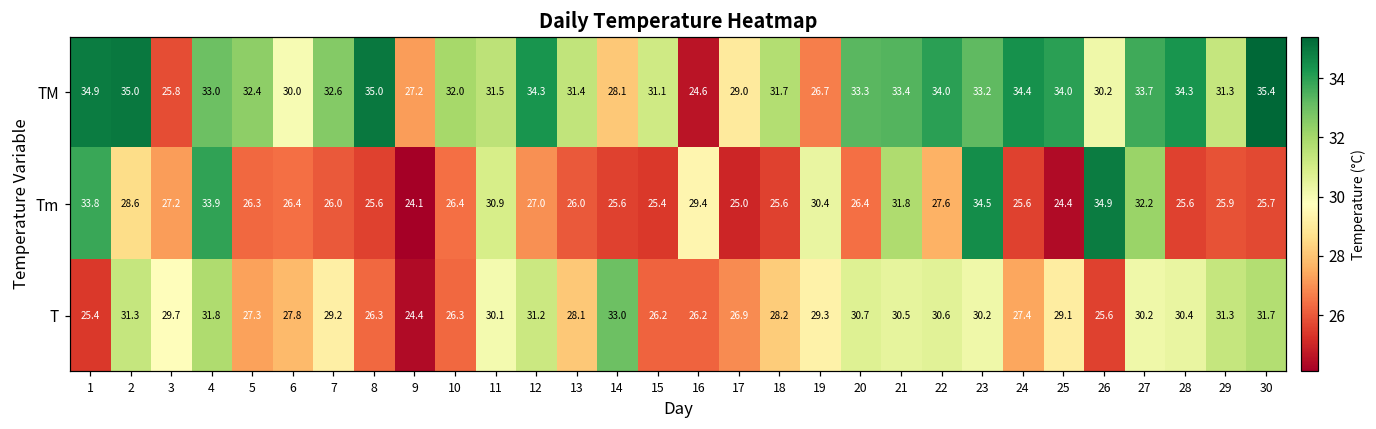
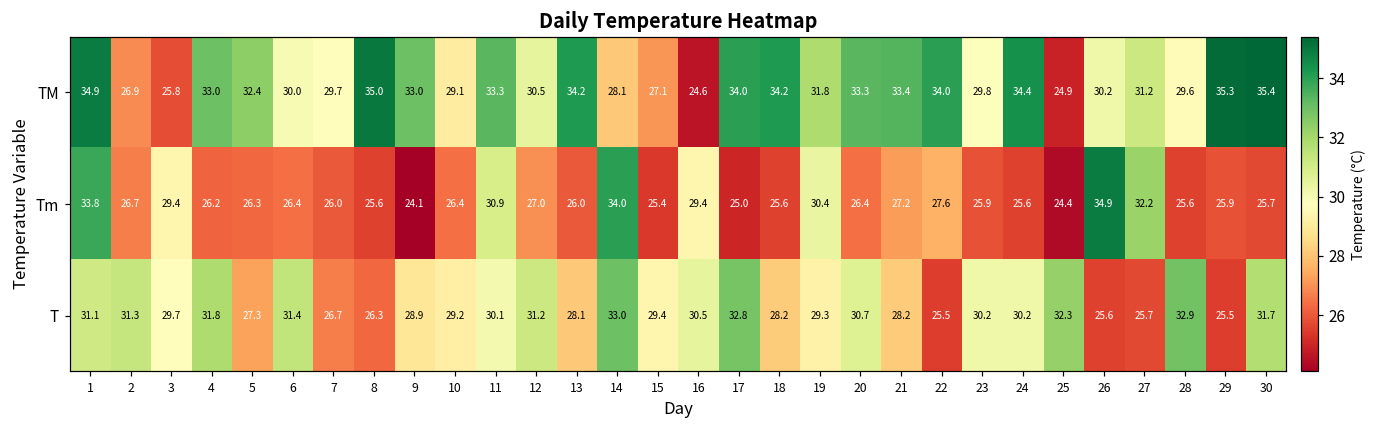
  {
    "TM": {
      "1": 34.9,
-     "2": 35.0,
+     "2": 26.9,
      "3": 25.8,
      "4": 33.0,
      "5": 32.4,
      "6": 30.0,
-     "7": 32.6,
+     "7": 29.7,
      "8": 35.0,
-     "9": 27.2,
-     "10": 32.0,
-     "11": 31.5,
-     "12": 34.3,
-     "13": 31.4,
+     "9": 33.0,
+     "10": 29.1,
+     "11": 33.3,
+     "12": 30.5,
+     "13": 34.2,
      "14": 28.1,
-     "15": 31.1,
+     "15": 27.1,
      "16": 24.6,
-     "17": 29.0,
-     "18": 31.7,
-     "19": 26.7,
+     "17": 34.0,
+     "18": 34.2,
+     "19": 31.8,
      "20": 33.3,
      "21": 33.4,
      "22": 34.0,
-     "23": 33.2,
+     "23": 29.8,
      "24": 34.4,
-     "25": 34.0,
+     "25": 24.9,
      "26": 30.2,
-     "27": 33.7,
-     "28": 34.3,
-     "29": 31.3,
+     "27": 31.2,
+     "28": 29.6,
+     "29": 35.3,
      "30": 35.4
    },
    "Tm": {
      "1": 33.8,
-     "2": 28.6,
-     "3": 27.2,
-     "4": 33.9,
+     "2": 26.7,
+     "3": 29.4,
+     "4": 26.2,
      "5": 26.3,
      "6": 26.4,
      "7": 26.0,
      "8": 25.6,
      "9": 24.1,
      "10": 26.4,
      "11": 30.9,
      "12": 27.0,
      "13": 26.0,
-     "14": 25.6,
+     "14": 34.0,
      "15": 25.4,
      "16": 29.4,
      "17": 25.0,
      "18": 25.6,
      "19": 30.4,
      "20": 26.4,
-     "21": 31.8,
+     "21": 27.2,
      "22": 27.6,
-     "23": 34.5,
+     "23": 25.9,
      "24": 25.6,
      "25": 24.4,
      "26": 34.9,
      "27": 32.2,
      "28": 25.6,
      "29": 25.9,
      "30": 25.7
    },
    "T": {
-     "1": 25.4,
+     "1": 31.1,
      "2": 31.3,
      "3": 29.7,
      "4": 31.8,
      "5": 27.3,
-     "6": 27.8,
-     "7": 29.2,
+     "6": 31.4,
+     "7": 26.7,
      "8": 26.3,
-     "9": 24.4,
-     "10": 26.3,
+     "9": 28.9,
+     "10": 29.2,
      "11": 30.1,
      "12": 31.2,
      "13": 28.1,
      "14": 33.0,
-     "15": 26.2,
-     "16": 26.2,
-     "17": 26.9,
+     "15": 29.4,
+     "16": 30.5,
+     "17": 32.8,
      "18": 28.2,
      "19": 29.3,
      "20": 30.7,
-     "21": 30.5,
-     "22": 30.6,
+     "21": 28.2,
+     "22": 25.5,
      "23": 30.2,
-     "24": 27.4,
-     "25": 29.1,
+     "24": 30.2,
+     "25": 32.3,
      "26": 25.6,
-     "27": 30.2,
-     "28": 30.4,
-     "29": 31.3,
+     "27": 25.7,
+     "28": 32.9,
+     "29": 25.5,
      "30": 31.7
    }
  }
